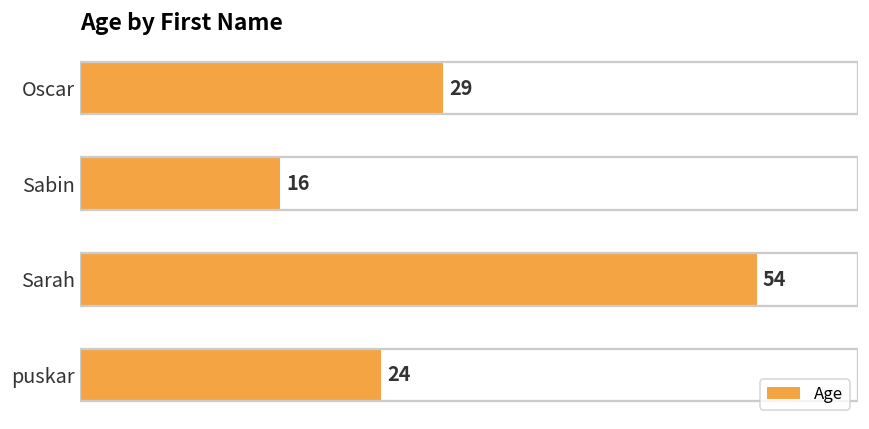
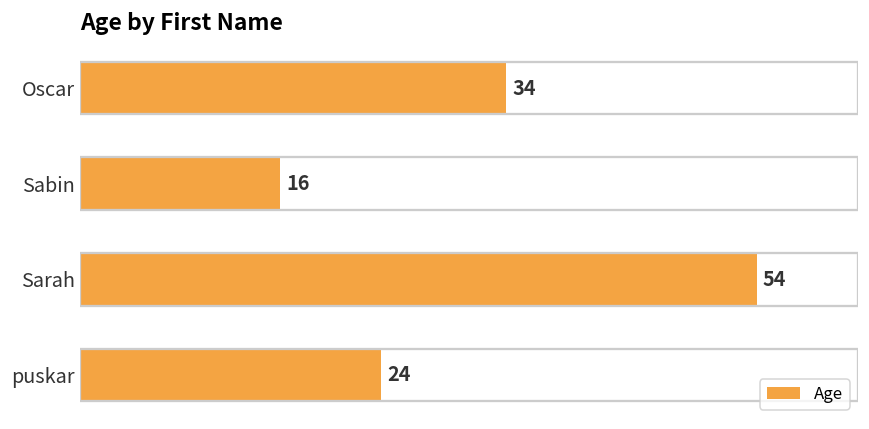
  {
-   "Oscar": 29,
+   "Oscar": 34,
    "Sabin": 16,
    "Sarah": 54,
    "puskar": 24
  }
